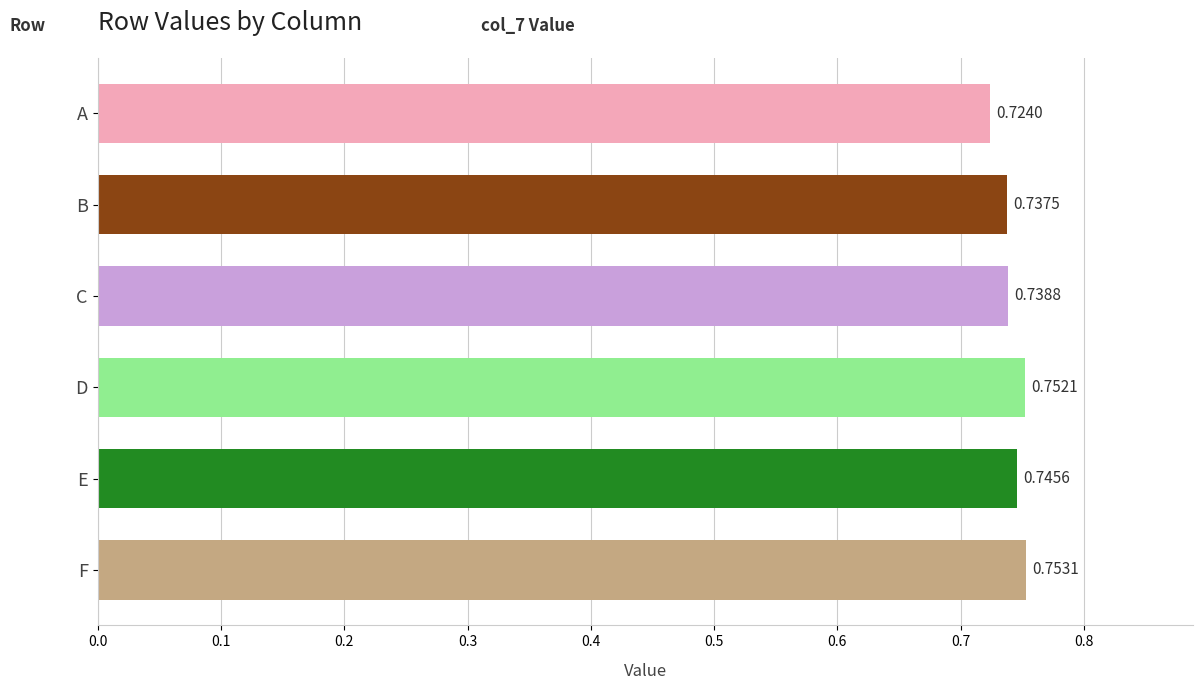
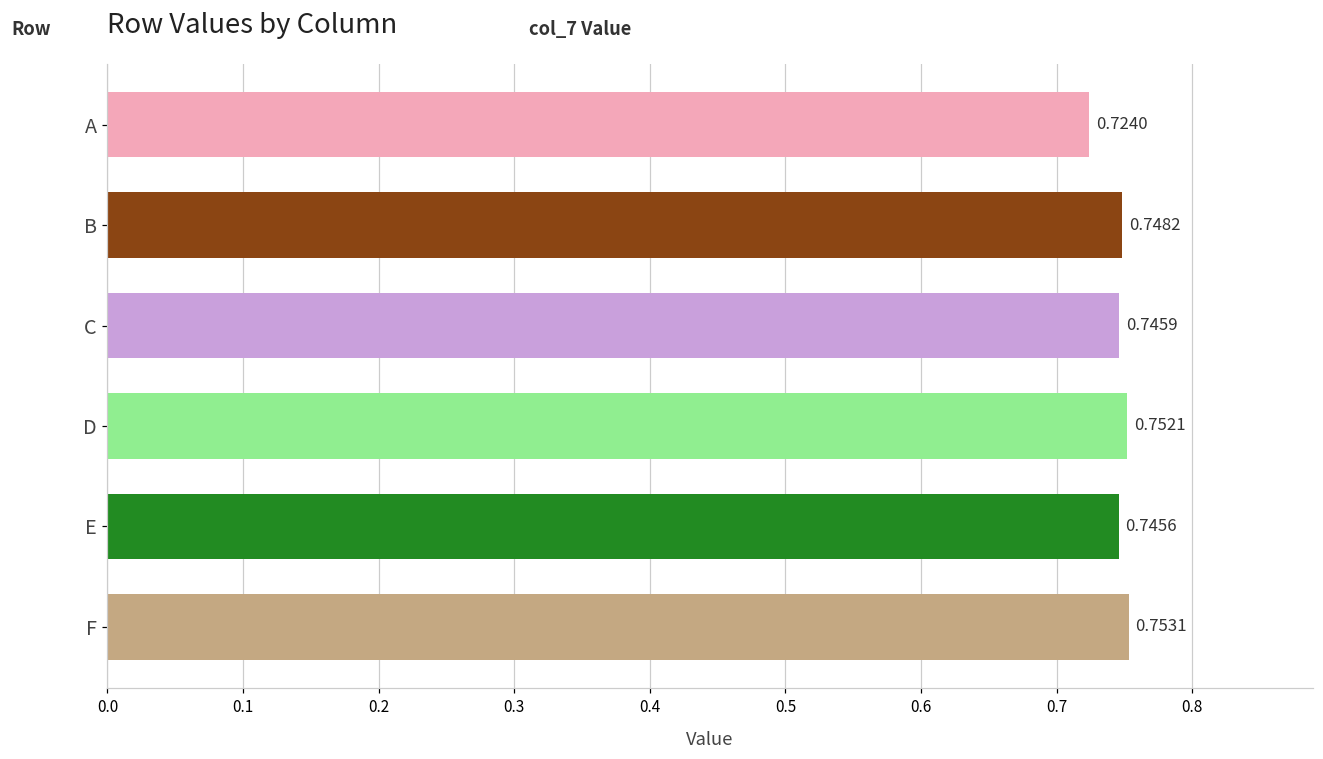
  {
    "A": 0.7240,
-   "B": 0.7375,
-   "C": 0.7388,
+   "B": 0.7482,
+   "C": 0.7459,
    "D": 0.7521,
    "E": 0.7456,
    "F": 0.7531
  }
